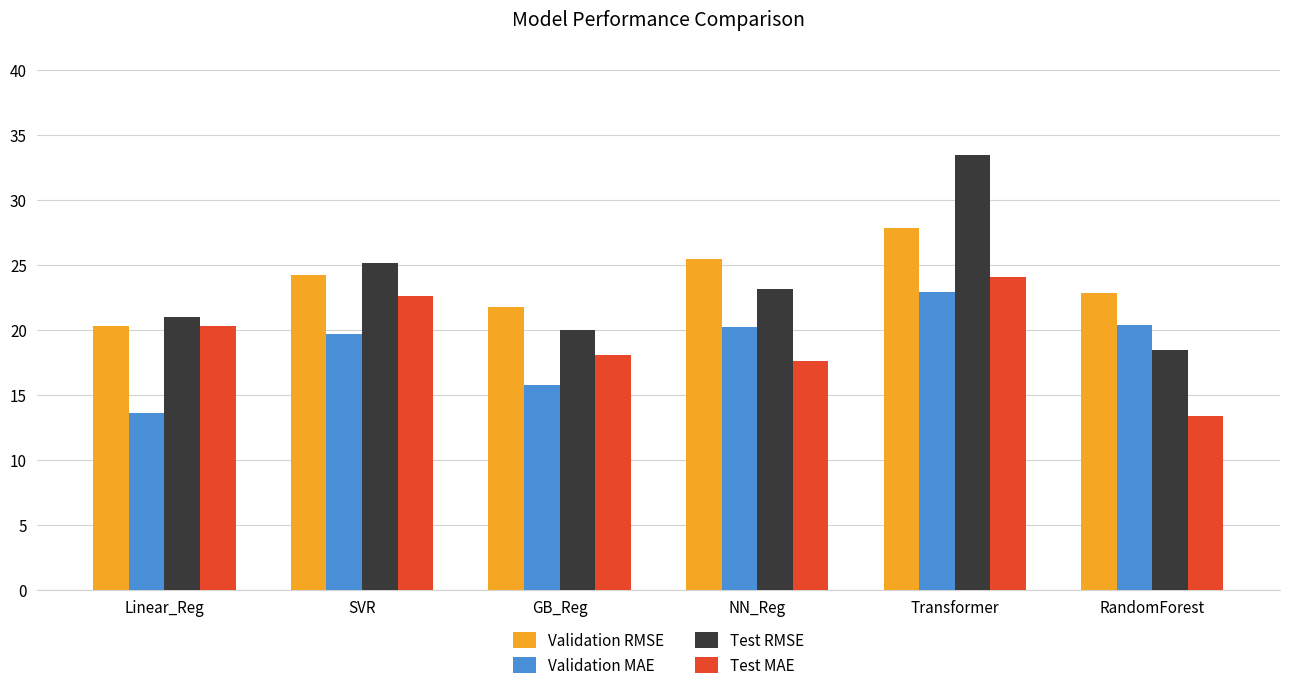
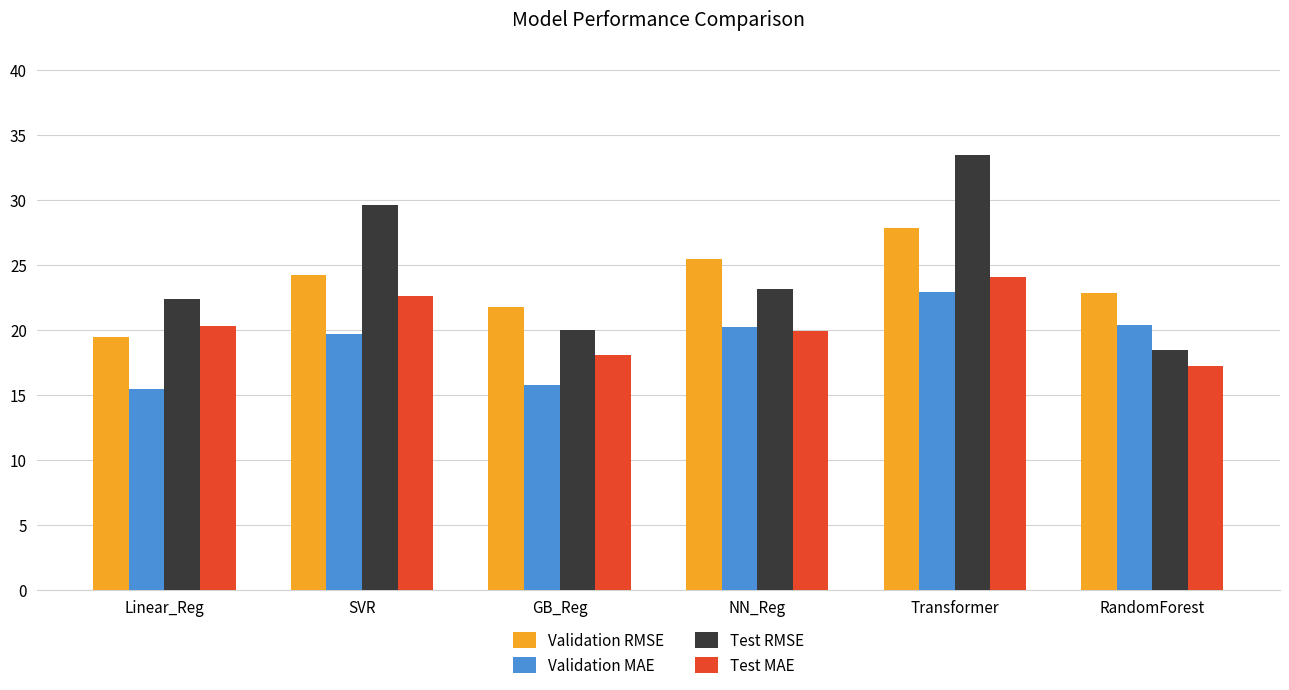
  {
    "Validation RMSE": {
-     "Linear_Reg": 20.3,
+     "Linear_Reg": 19.4,
      "SVR": 24.2,
      "GB_Reg": 21.7,
      "NN_Reg": 25.5,
      "Transformer": 27.9,
      "RandomForest": 22.8
    },
    "Validation MAE": {
-     "Linear_Reg": 13.6,
+     "Linear_Reg": 15.4,
      "SVR": 19.7,
      "GB_Reg": 15.7,
      "NN_Reg": 20.2,
      "Transformer": 22.9,
      "RandomForest": 20.4
    },
    "Test RMSE": {
-     "Linear_Reg": 21.0,
-     "SVR": 25.2,
+     "Linear_Reg": 22.3,
+     "SVR": 29.6,
      "GB_Reg": 20.0,
      "NN_Reg": 23.1,
      "Transformer": 33.5,
      "RandomForest": 18.5
    },
    "Test MAE": {
      "Linear_Reg": 20.3,
      "SVR": 22.6,
      "GB_Reg": 18.1,
-     "NN_Reg": 17.6,
+     "NN_Reg": 19.9,
      "Transformer": 24.0,
-     "RandomForest": 13.4
+     "RandomForest": 17.2
    }
  }
